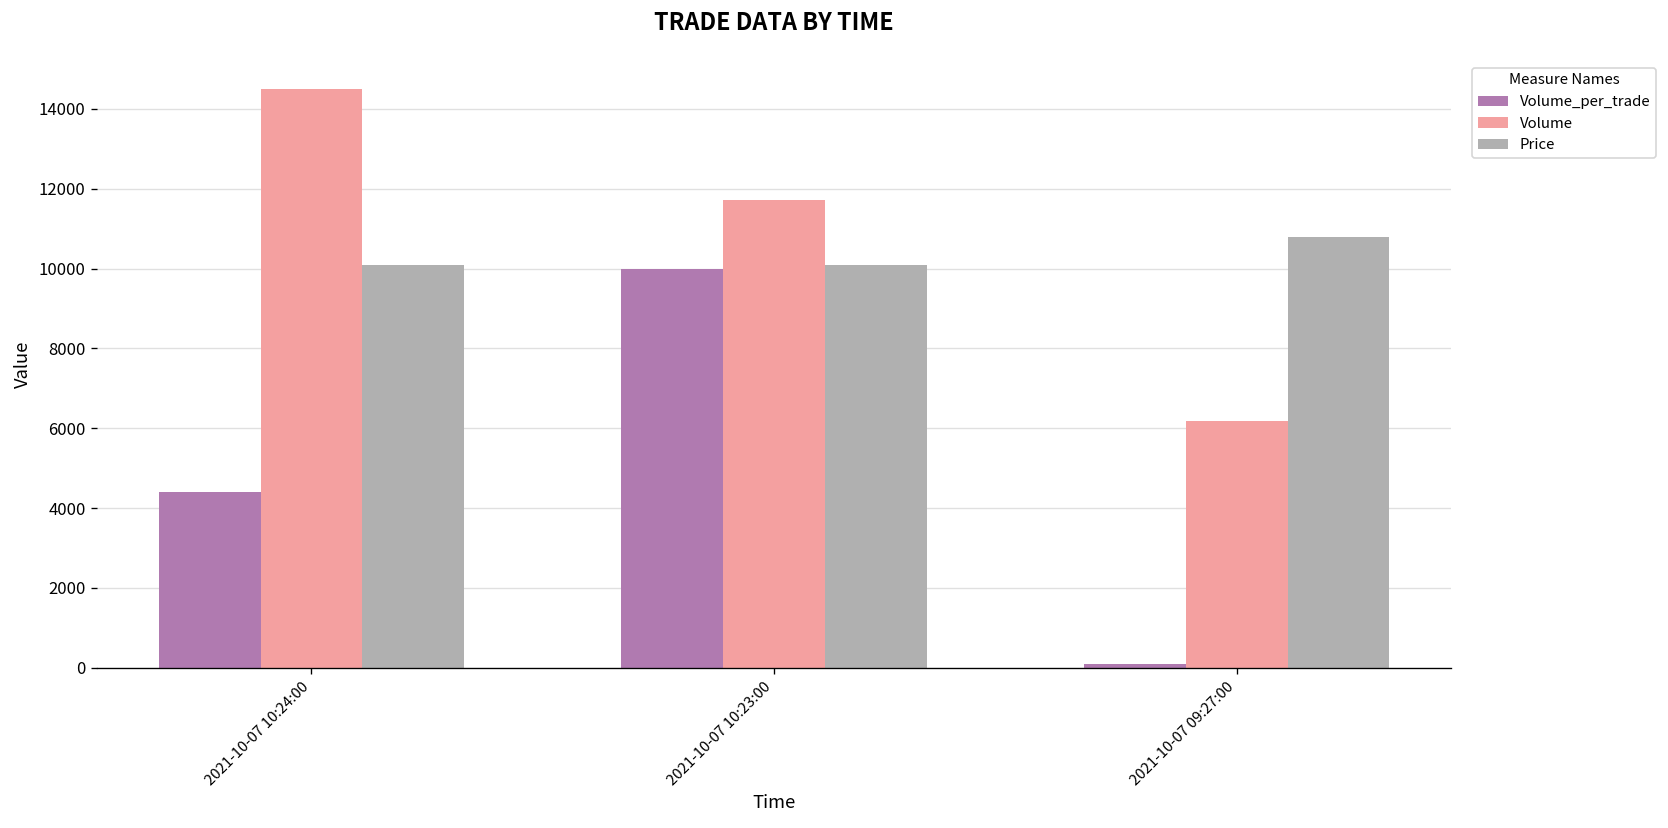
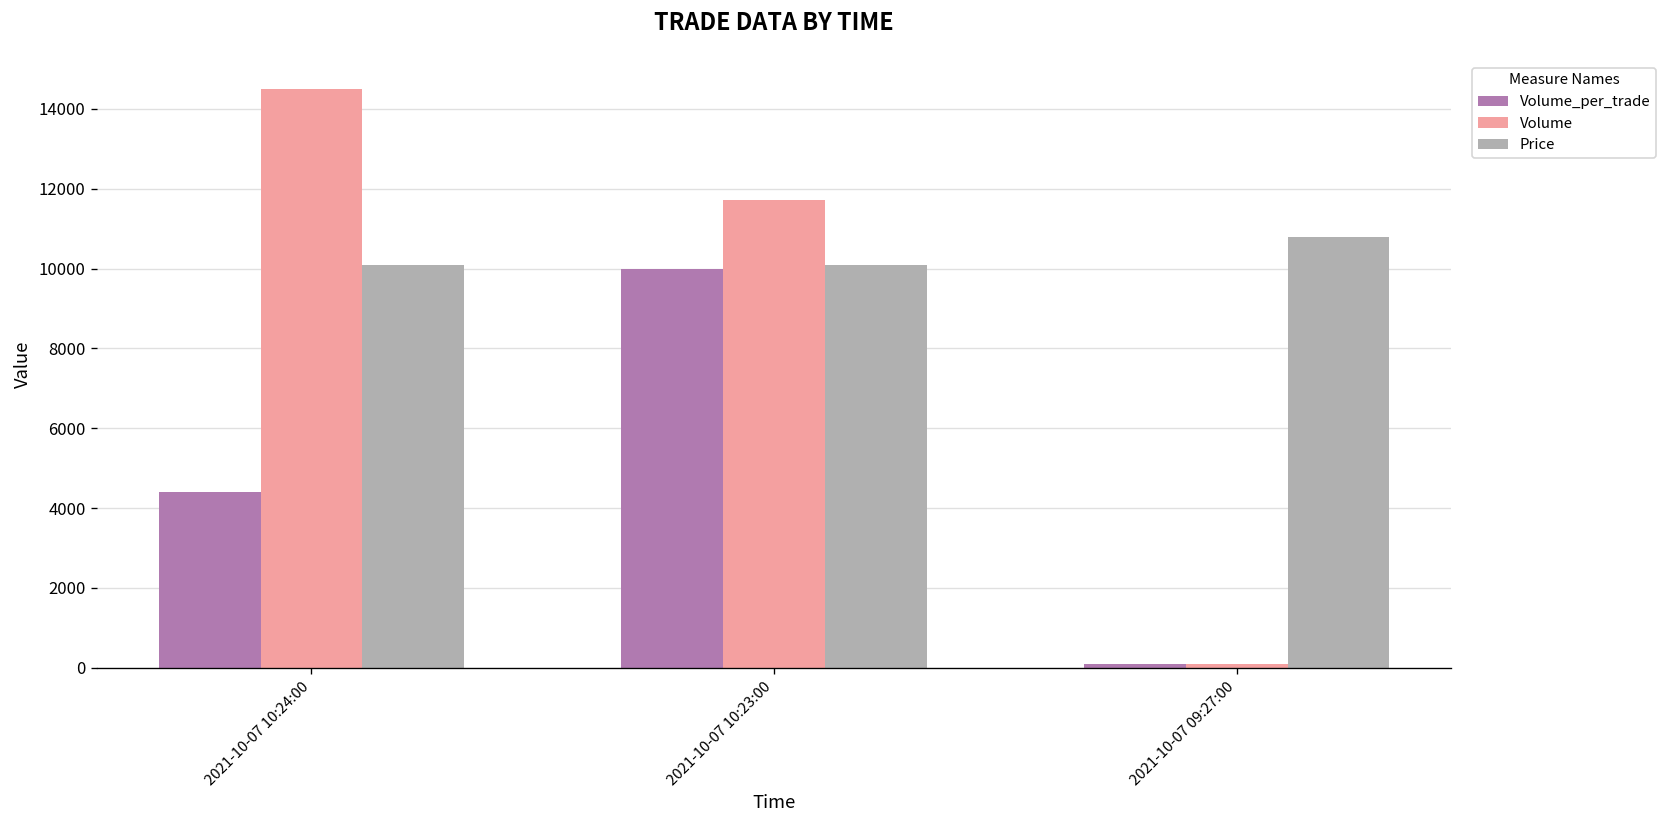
  {
    "Volume": {
      "2021-10-07 10:24:00": 14500,
      "2021-10-07 10:23:00": 11700,
-     "2021-10-07 09:27:00": 6200
+     "2021-10-07 09:27:00": 100
    }
  }
